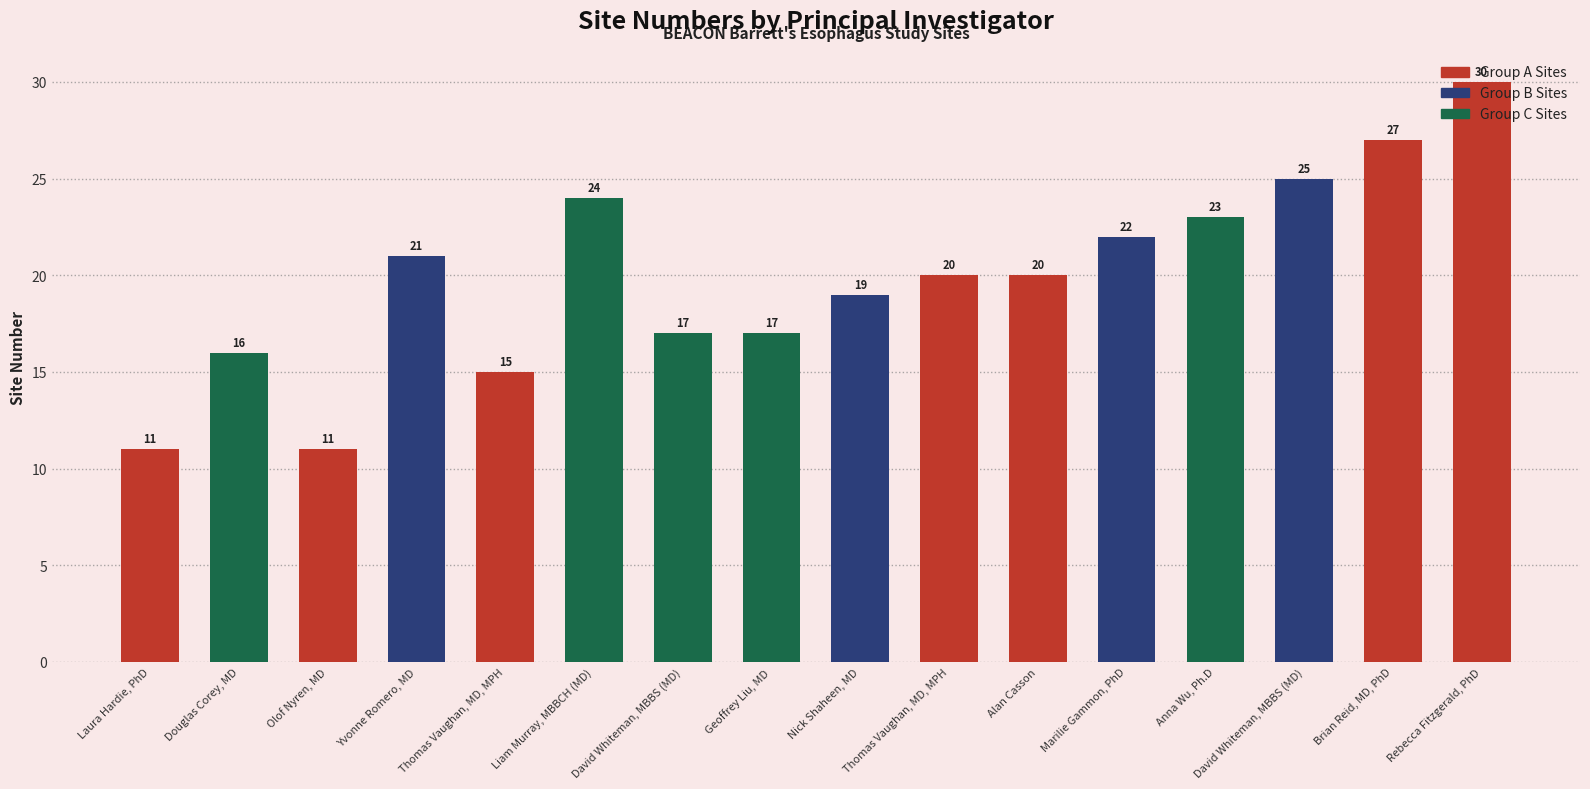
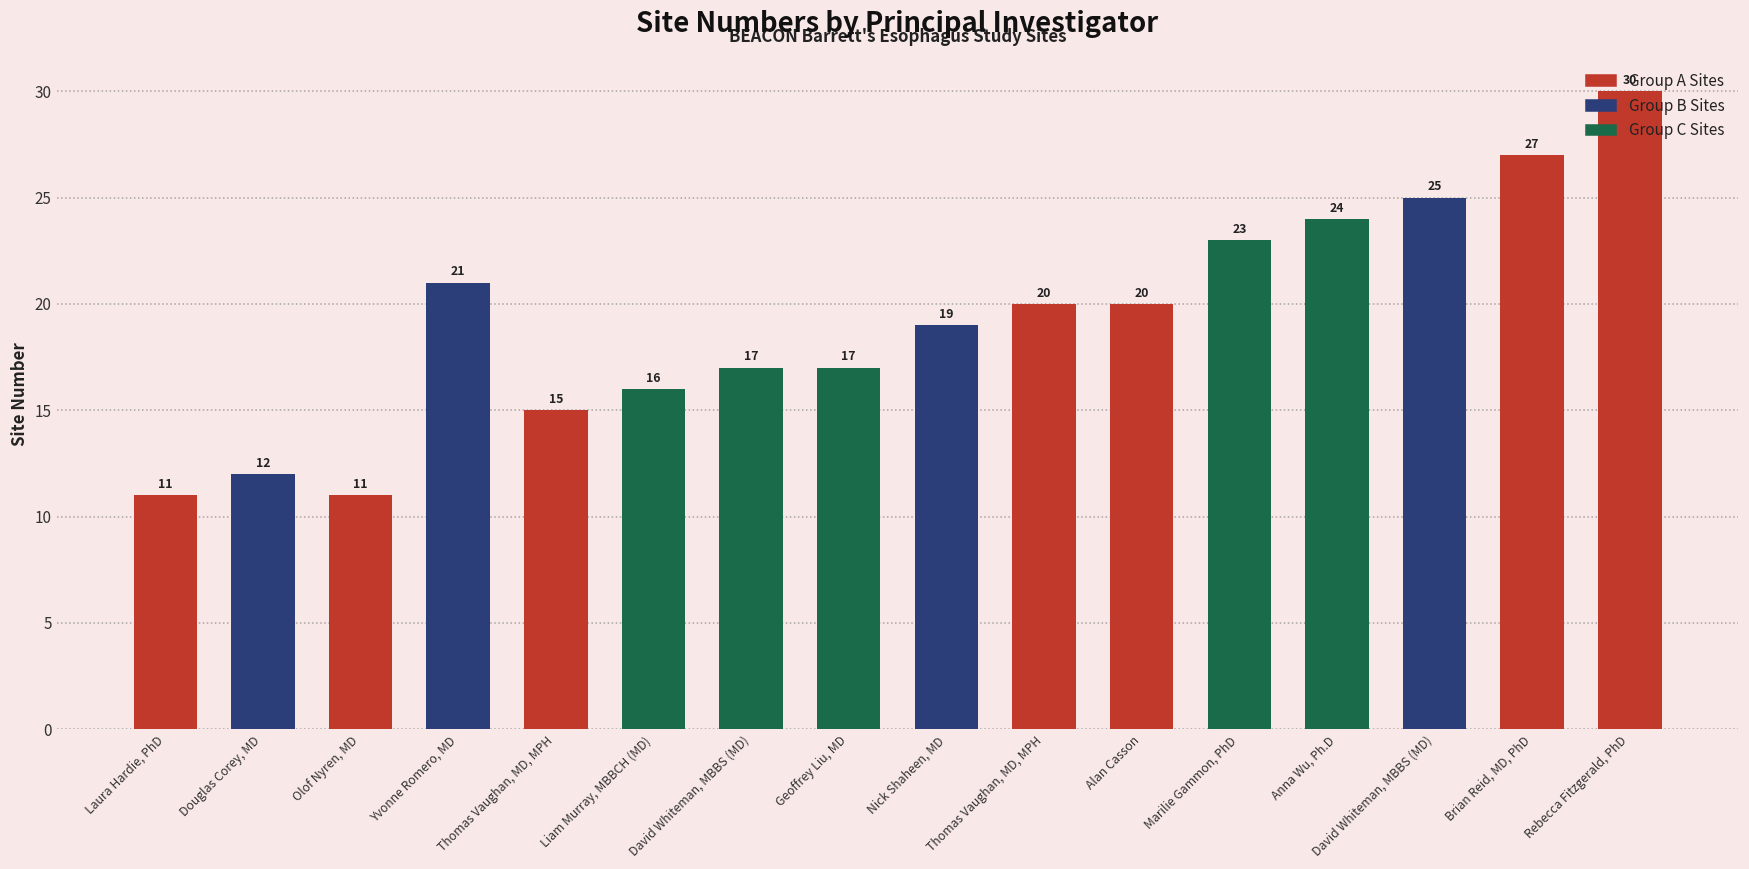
  {
    "Laura Hardie, PhD": 11,
-   "Douglas Corey, MD": 16,
+   "Douglas Corey, MD": 12,
    "Olof Nyren, MD": 11,
    "Yvonne Romero, MD": 21,
-   "Liam Murray, MBBCH (MD)": 24,
+   "Liam Murray, MBBCH (MD)": 16,
    "Geoffrey Liu, MD": 17,
    "Nick Shaheen, MD": 19,
    "Alan Casson": 20,
-   "Marilie Gammon, PhD": 22,
-   "Anna Wu, Ph.D": 23,
+   "Marilie Gammon, PhD": 23,
+   "Anna Wu, Ph.D": 24,
    "Brian Reid, MD, PhD": 27,
    "Rebecca Fitzgerald, PhD": 30
  }
